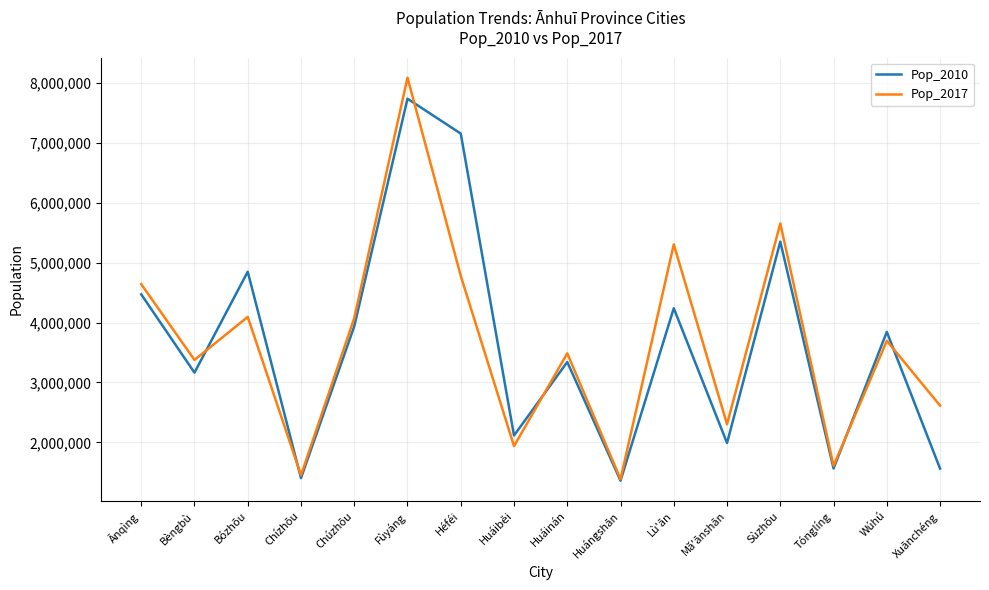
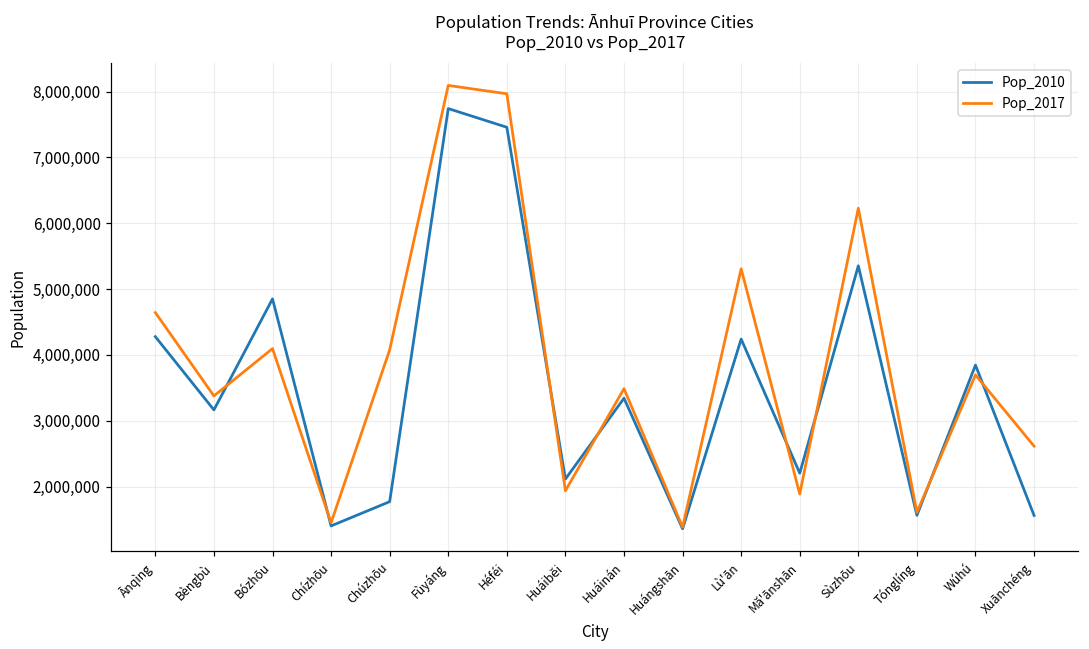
  {
    "Pop_2010": {
-     "Ānqìng": "4,500,000",
+     "Ānqìng": "4,300,000",
      "Bèngbù": "3,200,000",
      "Bózhōu": "4,900,000",
      "Chízhōu": "1,400,000",
-     "Chúzhōu": "3,900,000",
+     "Chúzhōu": "1,800,000",
      "Fùyáng": "7,700,000",
-     "Héféi": "7,200,000",
+     "Héféi": "7,500,000",
      "Huáibĕi": "2,100,000",
      "Huáinán": "3,300,000",
      "Lù'ān": "4,200,000",
-     "Mă'ānshān": "2,000,000",
+     "Mă'ānshān": "2,200,000",
      "Sùzhōu": "5,400,000",
      "Tónglíng": "1,600,000",
      "Wúhú": "3,800,000",
      "Xuānchéng": "1,600,000"
    },
    "Pop_2017": {
      "Ānqìng": "4,600,000",
      "Bèngbù": "3,400,000",
      "Bózhōu": "4,100,000",
      "Chízhōu": "1,400,000",
      "Chúzhōu": "4,100,000",
      "Fùyáng": "8,100,000",
-     "Héféi": "4,800,000",
+     "Héféi": "8,000,000",
      "Huáibĕi": "1,900,000",
      "Huáinán": "3,500,000",
      "Lù'ān": "5,300,000",
-     "Mă'ānshān": "2,300,000",
-     "Sùzhōu": "5,700,000",
+     "Mă'ānshān": "1,900,000",
+     "Sùzhōu": "6,200,000",
      "Tónglíng": "1,600,000",
      "Wúhú": "3,700,000",
      "Xuānchéng": "2,600,000"
    }
  }
